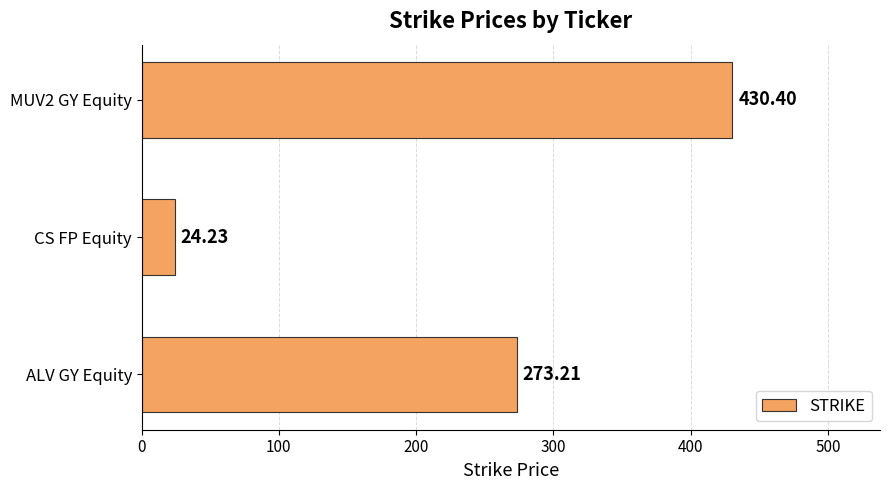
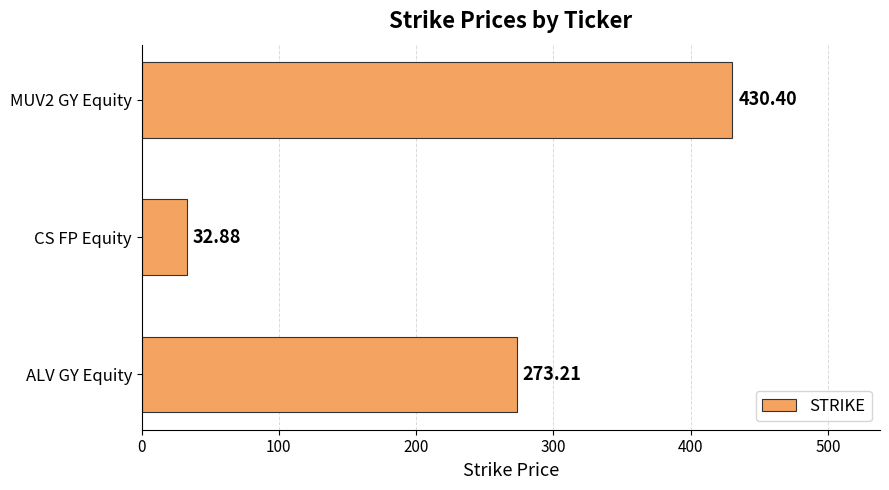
  {
    "MUV2 GY Equity": 430.40,
-   "CS FP Equity": 24.23,
+   "CS FP Equity": 32.88,
    "ALV GY Equity": 273.21
  }
